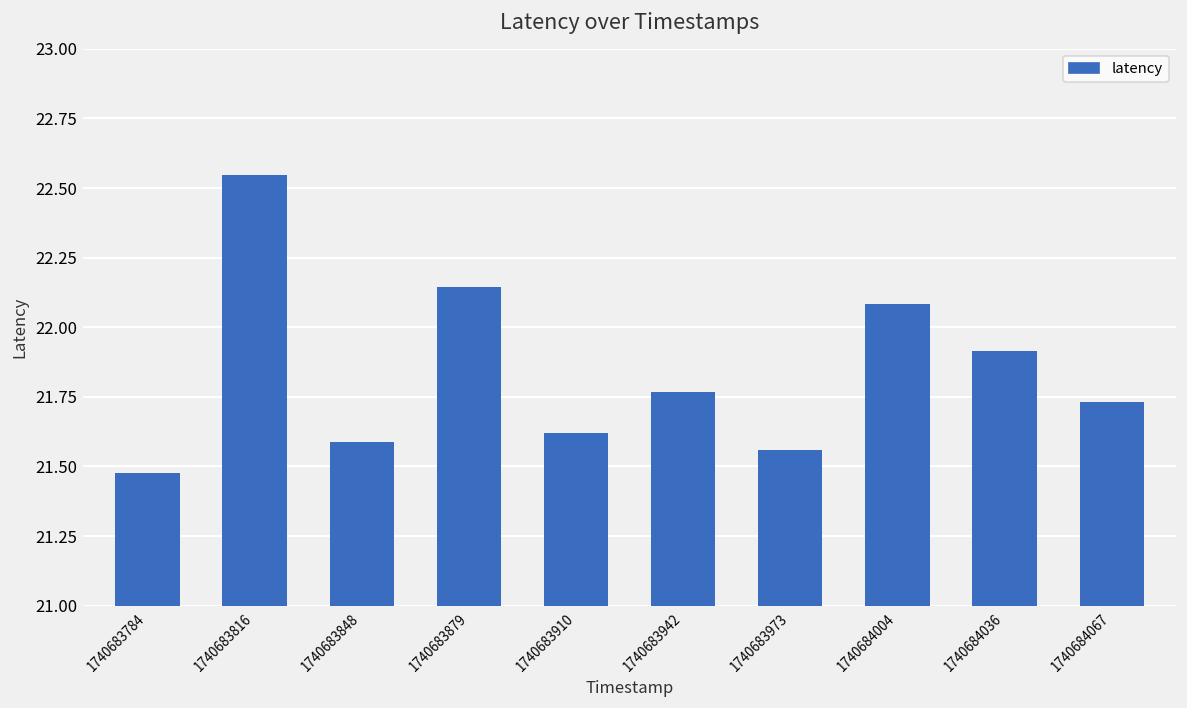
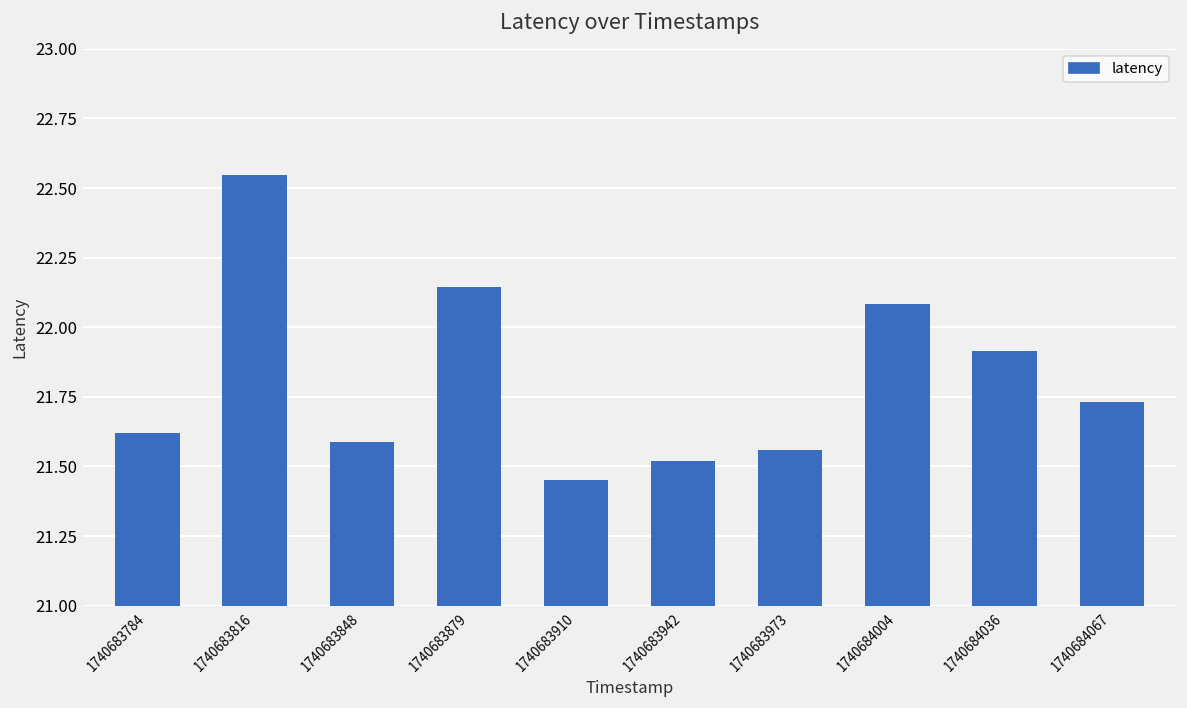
  {
-   "1740683784": 21.48,
+   "1740683784": 21.62,
    "1740683816": 22.55,
    "1740683848": 21.59,
    "1740683879": 22.14,
-   "1740683910": 21.62,
-   "1740683942": 21.77,
+   "1740683910": 21.45,
+   "1740683942": 21.52,
    "1740683973": 21.56,
    "1740684004": 22.08,
    "1740684036": 21.92,
    "1740684067": 21.73
  }
